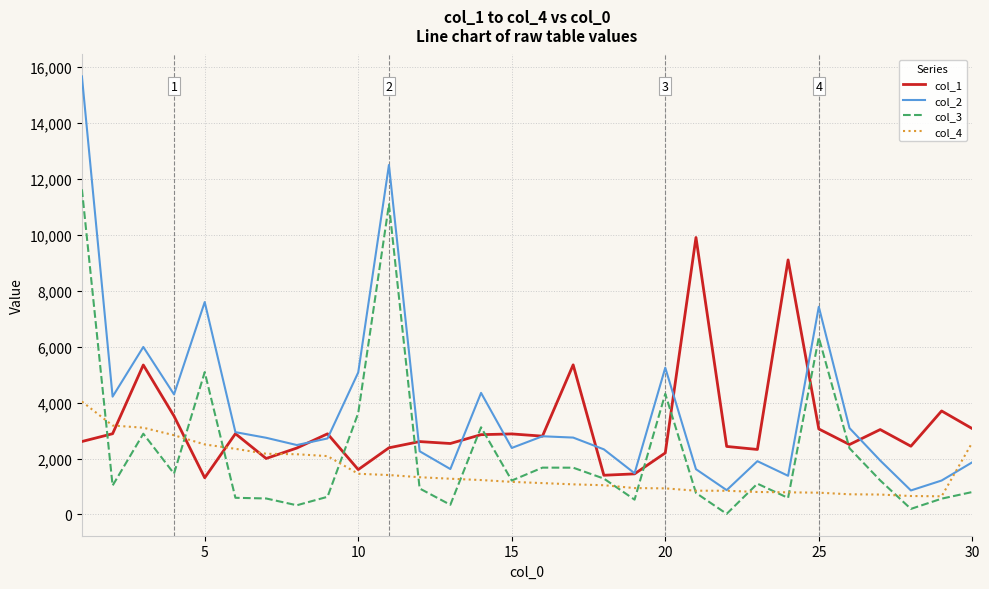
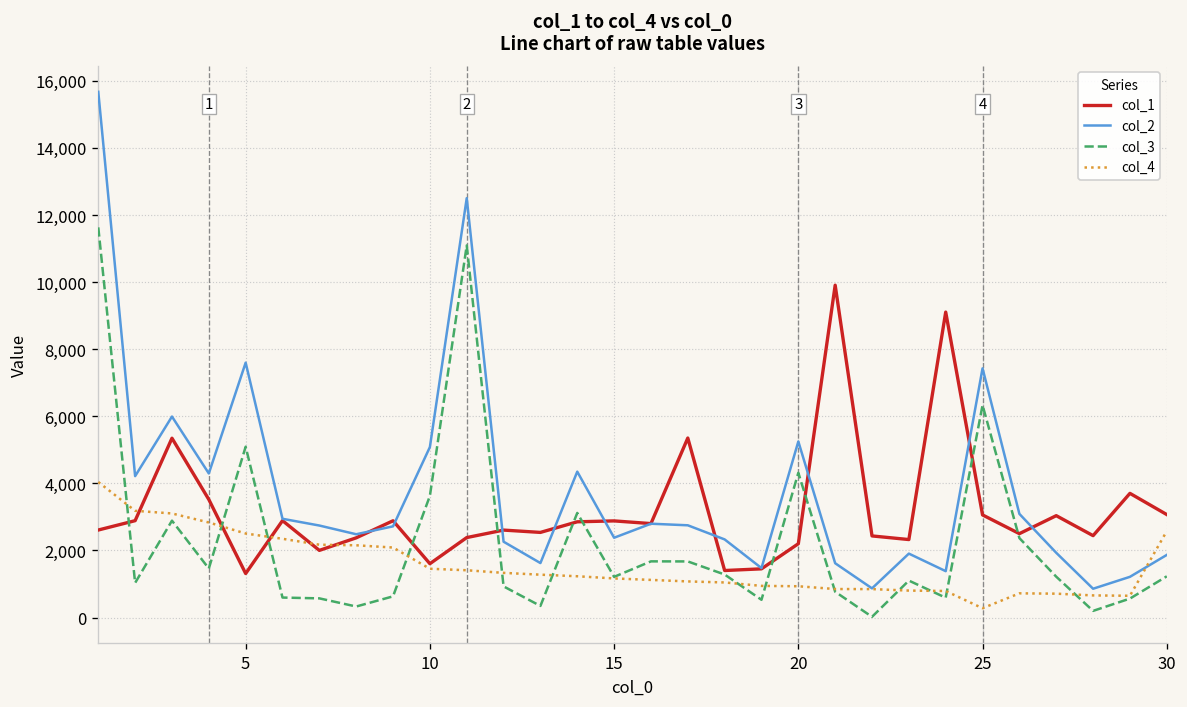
  {
    "col_1": {
      "5": "1,300",
      "10": "1,600",
      "15": "2,900",
      "20": "2,200",
      "25": "3,100",
      "30": "3,100"
    },
    "col_2": {
      "5": "7,600",
      "10": "5,100",
      "15": "2,400",
      "20": "5,200",
      "25": "7,400",
      "30": "1,900"
    },
    "col_3": {
      "5": "5,100",
      "10": "3,600",
      "20": "4,300",
      "25": "6,300",
-     "30": "800"
+     "30": "1,200"
    },
    "col_4": {
      "5": "2,500",
      "10": "1,500",
      "20": "900",
-     "25": "800",
+     "25": "300",
      "30": "2,600"
    }
  }
